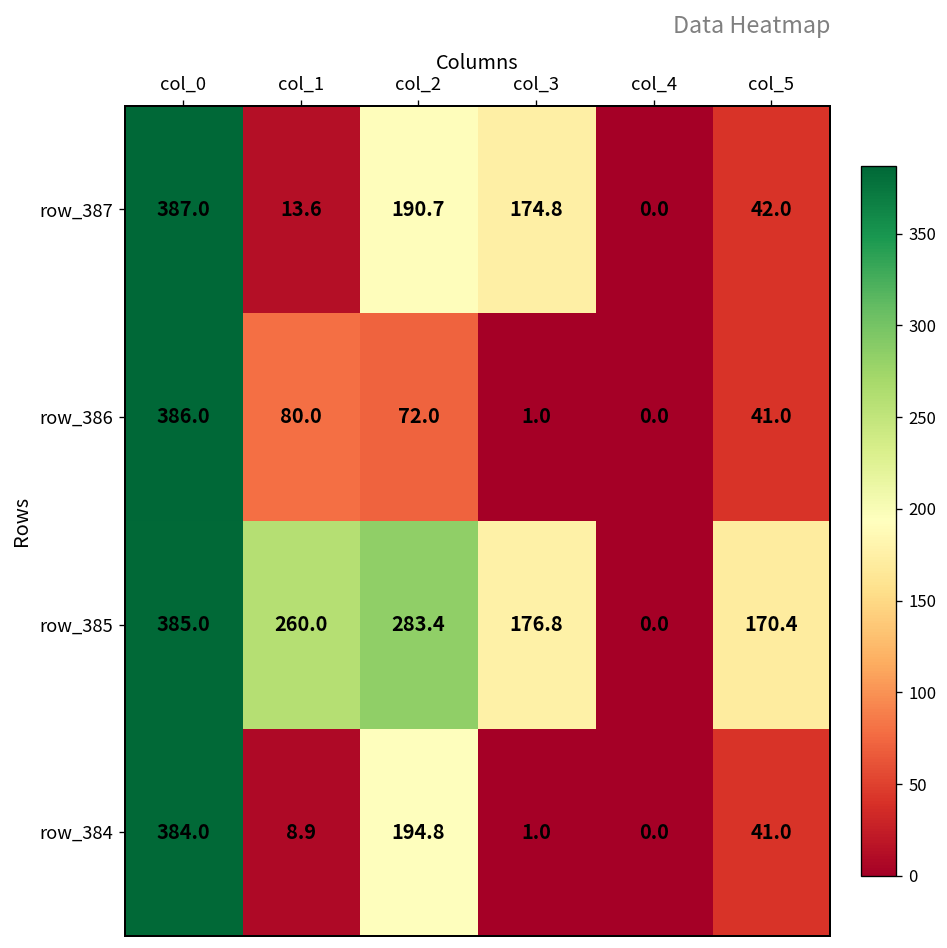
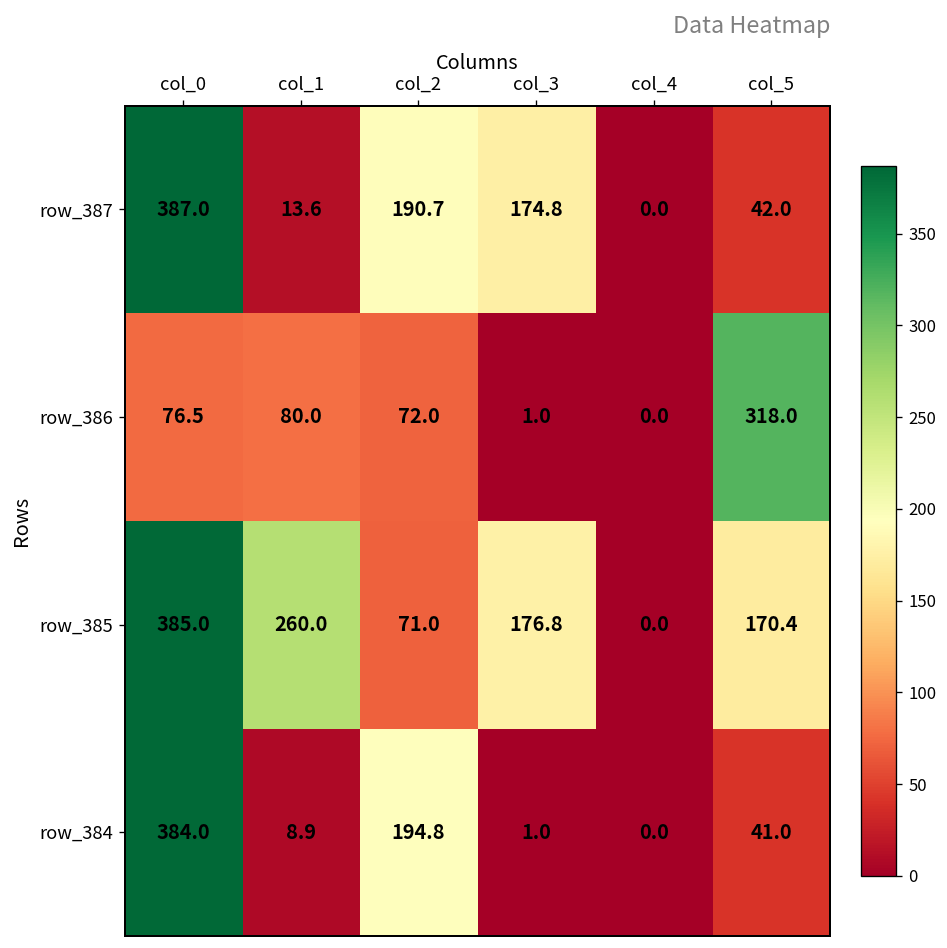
  {
    "row_387": {
      "col_0": 387.0,
      "col_1": 13.6,
      "col_2": 190.7,
      "col_3": 174.8,
      "col_4": 0.0,
      "col_5": 42.0
    },
    "row_386": {
-     "col_0": 386.0,
+     "col_0": 76.5,
      "col_1": 80.0,
      "col_2": 72.0,
      "col_3": 1.0,
      "col_4": 0.0,
-     "col_5": 41.0
+     "col_5": 318.0
    },
    "row_385": {
      "col_0": 385.0,
      "col_1": 260.0,
-     "col_2": 283.4,
+     "col_2": 71.0,
      "col_3": 176.8,
      "col_4": 0.0,
      "col_5": 170.4
    },
    "row_384": {
      "col_0": 384.0,
      "col_1": 8.9,
      "col_2": 194.8,
      "col_3": 1.0,
      "col_4": 0.0,
      "col_5": 41.0
    }
  }
